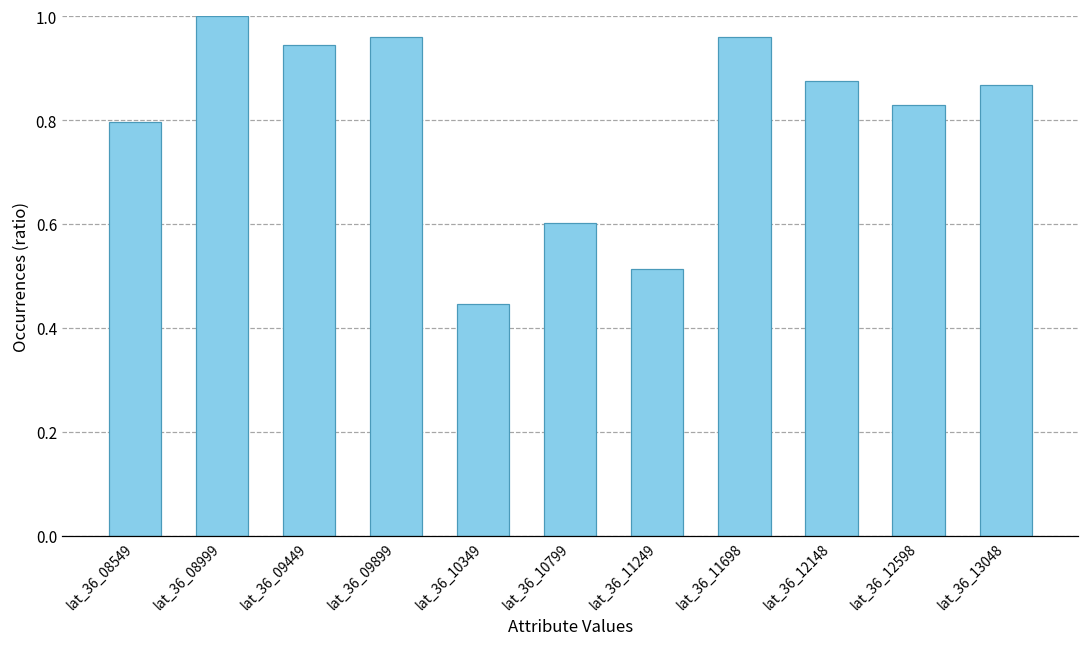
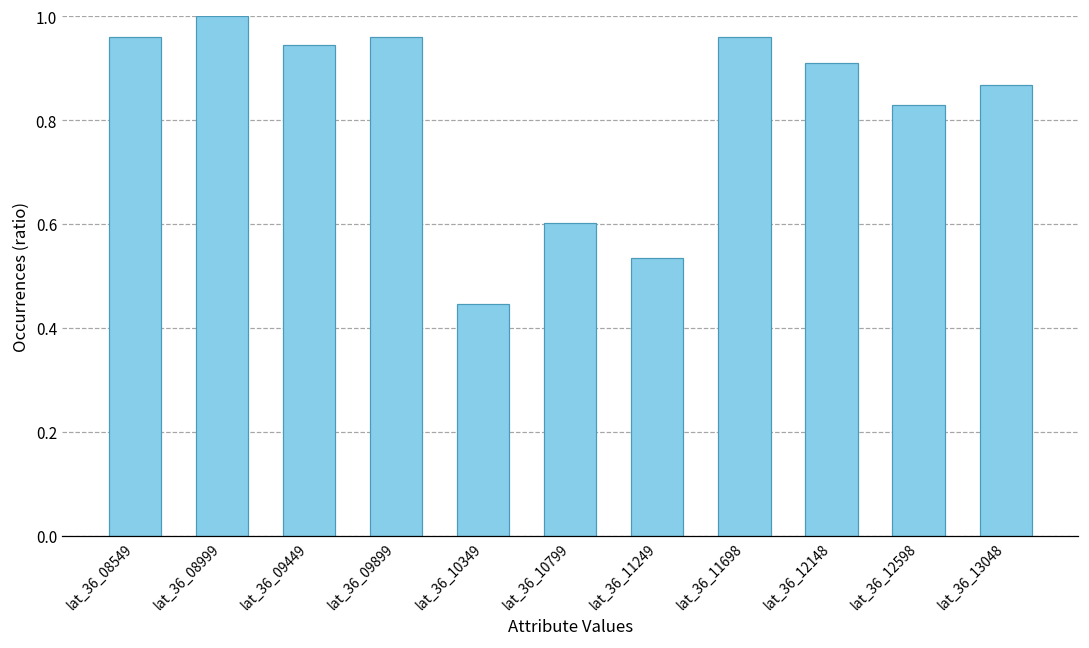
  {
-   "lat_36_08549": 0.80,
+   "lat_36_08549": 0.96,
    "lat_36_08999": 1.00,
    "lat_36_09449": 0.95,
    "lat_36_09899": 0.96,
    "lat_36_10349": 0.45,
    "lat_36_10799": 0.60,
-   "lat_36_11249": 0.51,
+   "lat_36_11249": 0.53,
    "lat_36_11698": 0.96,
-   "lat_36_12148": 0.87,
+   "lat_36_12148": 0.91,
    "lat_36_12598": 0.83,
    "lat_36_13048": 0.87
  }
